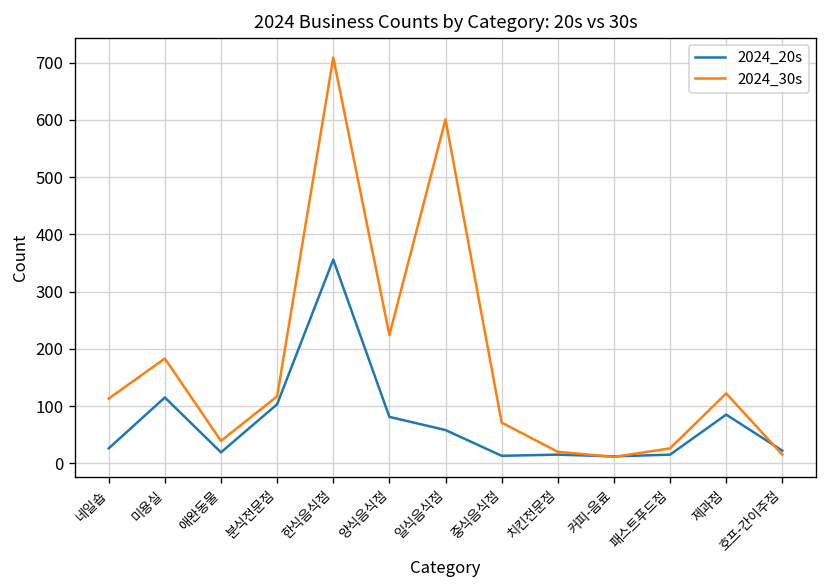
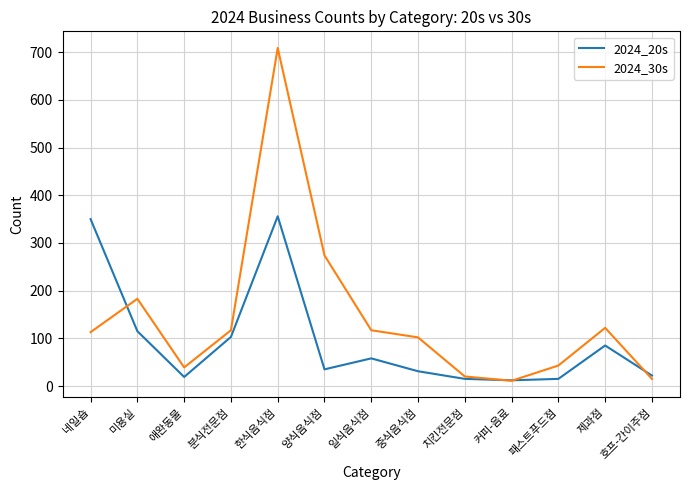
  {
    "2024_20s": {
-     "네일숍": 30,
+     "네일숍": 350,
      "미용실": 120,
      "애완동물": 20,
      "분식전문점": 100,
      "한식음식점": 360,
-     "양식음식점": 80,
+     "양식음식점": 40,
      "일식음식점": 60,
-     "중식음식점": 10,
+     "중식음식점": 30,
      "패스트푸드점": 20,
      "제과점": 90,
      "호프-간이주점": 20
    },
    "2024_30s": {
      "네일숍": 110,
      "미용실": 180,
      "애완동물": 40,
      "분식전문점": 120,
      "한식음식점": 710,
-     "양식음식점": 220,
-     "일식음식점": 600,
-     "중식음식점": 70,
-     "패스트푸드점": 30,
+     "양식음식점": 270,
+     "일식음식점": 120,
+     "중식음식점": 100,
+     "패스트푸드점": 40,
      "제과점": 120,
      "호프-간이주점": 20
    }
  }
